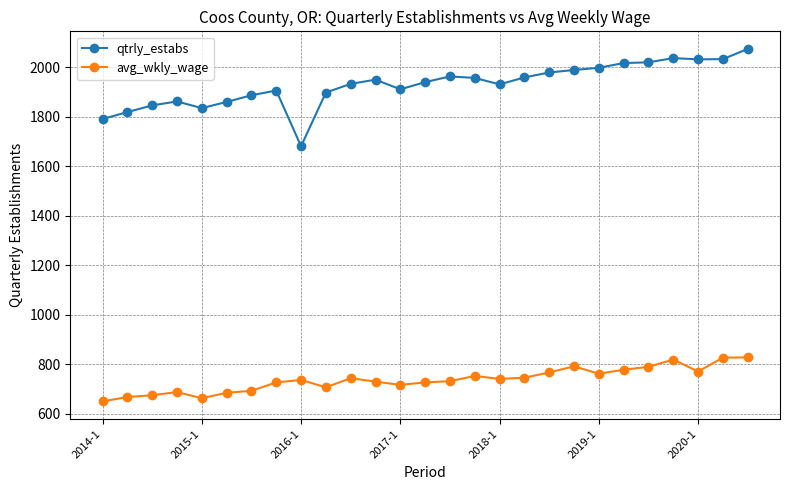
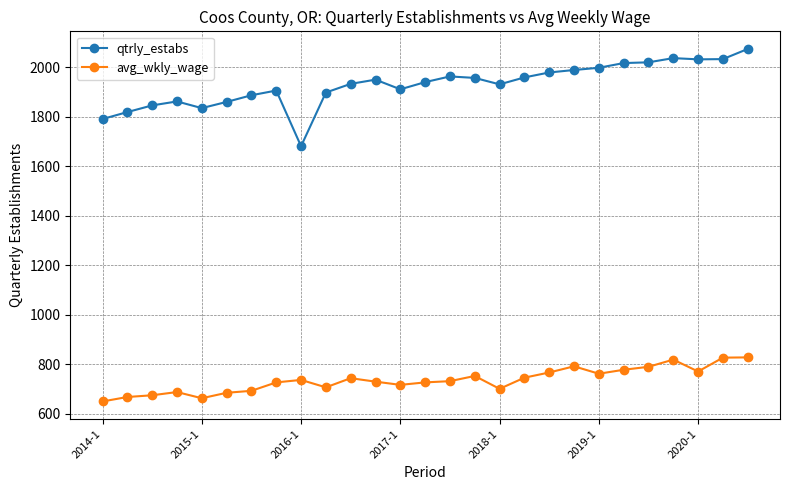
  {
    "qtrly_estabs": {
      "2014-1": 1790,
      "2015-1": 1830,
      "2016-1": 1680,
      "2017-1": 1910,
      "2018-1": 1930,
      "2019-1": 2000,
      "2020-1": 2030
    },
    "avg_wkly_wage": {
      "2014-1": 650,
      "2015-1": 660,
      "2016-1": 740,
      "2017-1": 720,
-     "2018-1": 740,
+     "2018-1": 700,
      "2019-1": 760,
      "2020-1": 770
    }
  }
